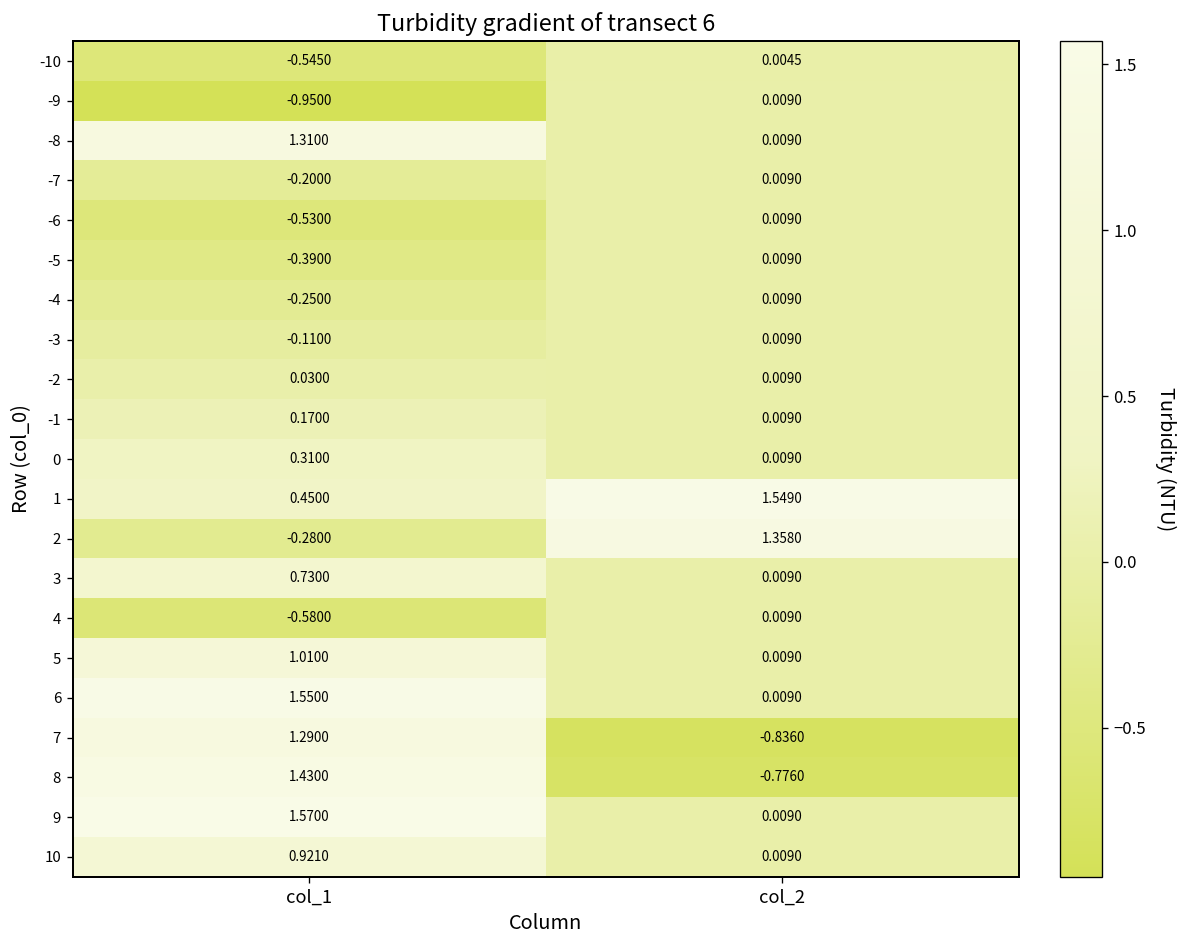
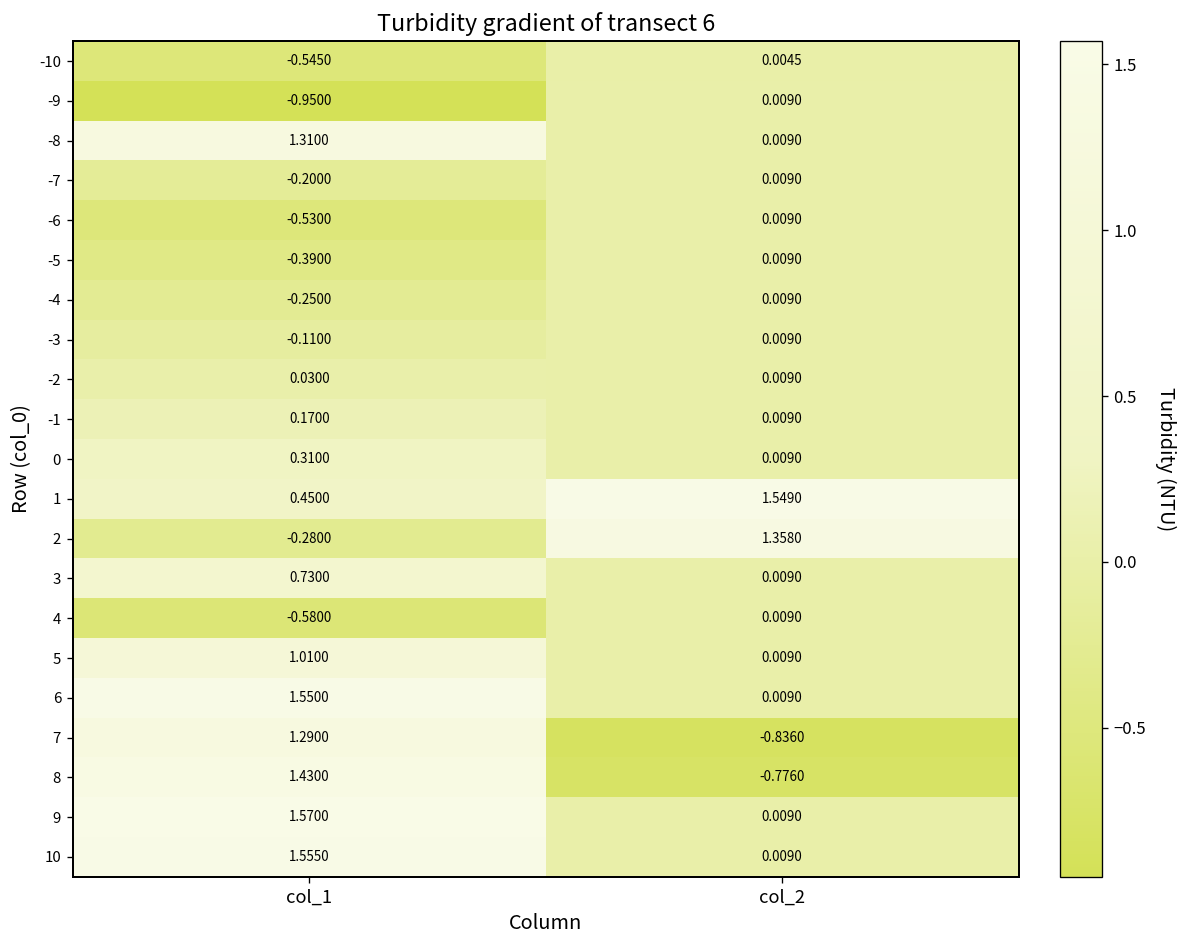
  {
    "-10": {
      "col_1": -0.5450,
      "col_2": 0.0045
    },
    "-9": {
      "col_1": -0.9500,
      "col_2": 0.0090
    },
    "-8": {
      "col_1": 1.3100,
      "col_2": 0.0090
    },
    "-7": {
      "col_1": -0.2000,
      "col_2": 0.0090
    },
    "-6": {
      "col_1": -0.5300,
      "col_2": 0.0090
    },
    "-5": {
      "col_1": -0.3900,
      "col_2": 0.0090
    },
    "-4": {
      "col_1": -0.2500,
      "col_2": 0.0090
    },
    "-3": {
      "col_1": -0.1100,
      "col_2": 0.0090
    },
    "-2": {
      "col_1": 0.0300,
      "col_2": 0.0090
    },
    "-1": {
      "col_1": 0.1700,
      "col_2": 0.0090
    },
    "0": {
      "col_1": 0.3100,
      "col_2": 0.0090
    },
    "1": {
      "col_1": 0.4500,
      "col_2": 1.5490
    },
    "2": {
      "col_1": -0.2800,
      "col_2": 1.3580
    },
    "3": {
      "col_1": 0.7300,
      "col_2": 0.0090
    },
    "4": {
      "col_1": -0.5800,
      "col_2": 0.0090
    },
    "5": {
      "col_1": 1.0100,
      "col_2": 0.0090
    },
    "6": {
      "col_1": 1.5500,
      "col_2": 0.0090
    },
    "7": {
      "col_1": 1.2900,
      "col_2": -0.8360
    },
    "8": {
      "col_1": 1.4300,
      "col_2": -0.7760
    },
    "9": {
      "col_1": 1.5700,
      "col_2": 0.0090
    },
    "10": {
-     "col_1": 0.9210,
+     "col_1": 1.5550,
      "col_2": 0.0090
    }
  }
